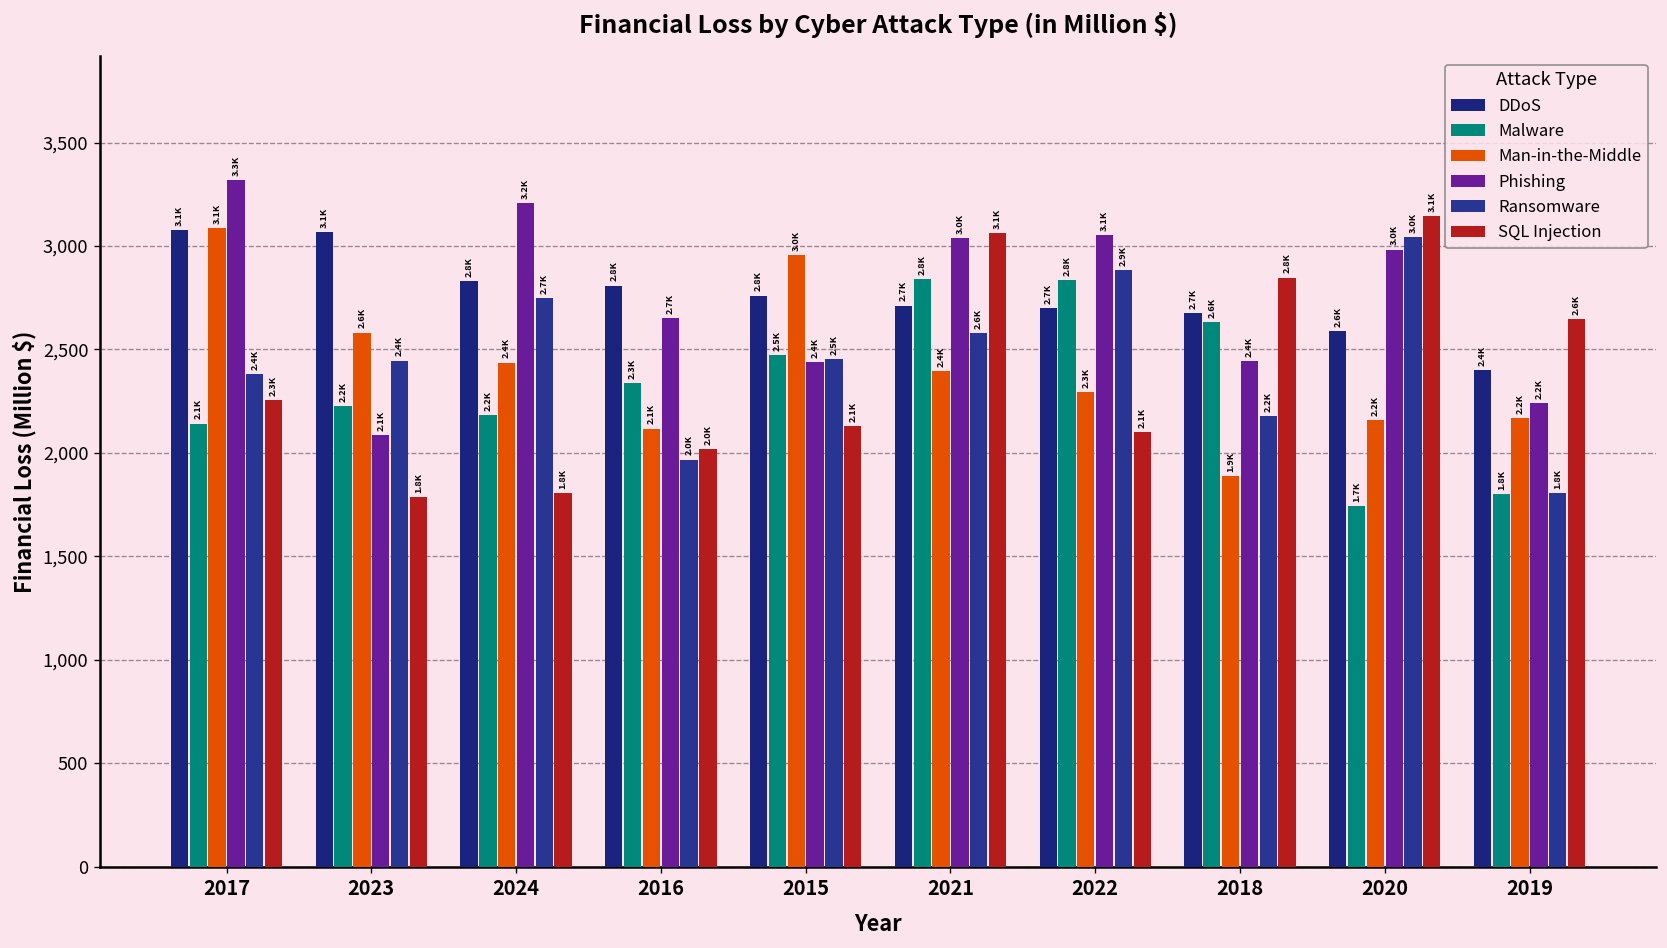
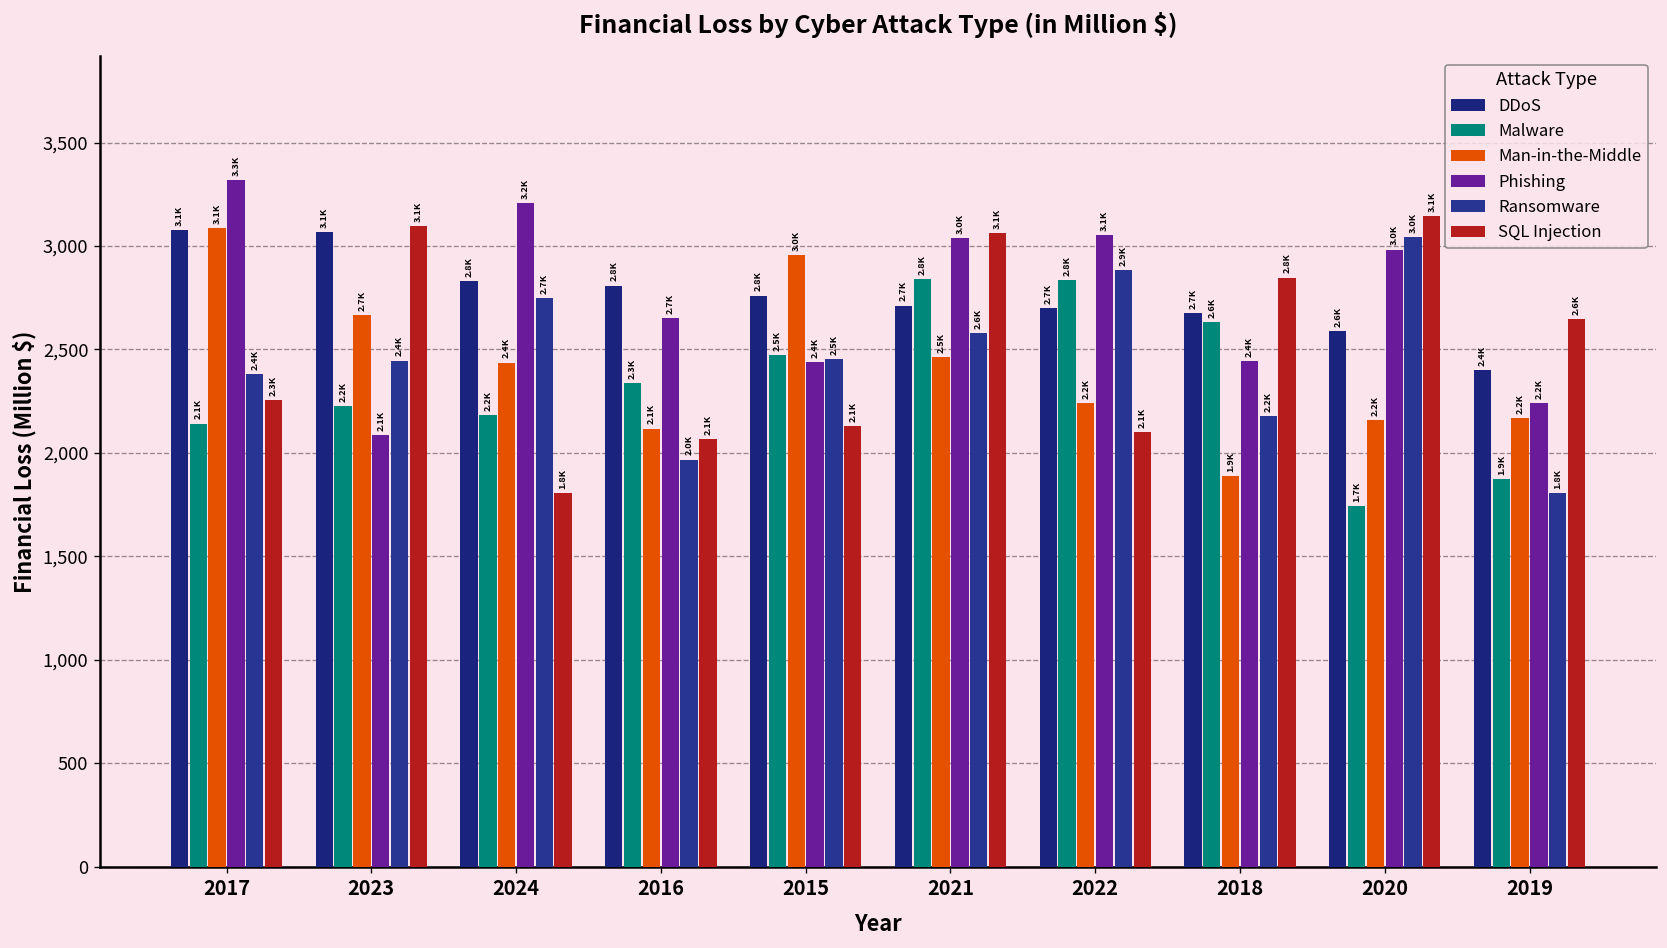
  {
    "Malware": {
      "2017": "2.1K",
      "2023": "2.2K",
      "2024": "2.2K",
      "2016": "2.3K",
      "2015": "2.5K",
      "2021": "2.8K",
      "2022": "2.8K",
      "2018": "2.6K",
      "2020": "1.7K",
-     "2019": "1.8K"
+     "2019": "1.9K"
    },
    "Man-in-the-Middle": {
      "2017": "3.1K",
-     "2023": "2.6K",
+     "2023": "2.7K",
      "2024": "2.4K",
      "2016": "2.1K",
      "2015": "3.0K",
-     "2021": "2.4K",
-     "2022": "2.3K",
+     "2021": "2.5K",
+     "2022": "2.2K",
      "2018": "1.9K",
      "2020": "2.2K",
      "2019": "2.2K"
    },
    "Phishing": {
      "2017": "3.3K",
      "2023": "2.1K",
      "2024": "3.2K",
      "2016": "2.7K",
      "2015": "2.4K",
      "2021": "3.0K",
      "2022": "3.1K",
      "2018": "2.4K",
      "2020": "3.0K",
      "2019": "2.2K"
    },
    "SQL Injection": {
      "2017": "2.3K",
-     "2023": "1.8K",
+     "2023": "3.1K",
      "2024": "1.8K",
-     "2016": "2.0K",
+     "2016": "2.1K",
      "2015": "2.1K",
      "2021": "3.1K",
      "2022": "2.1K",
      "2018": "2.8K",
      "2020": "3.1K",
      "2019": "2.6K"
    }
  }
